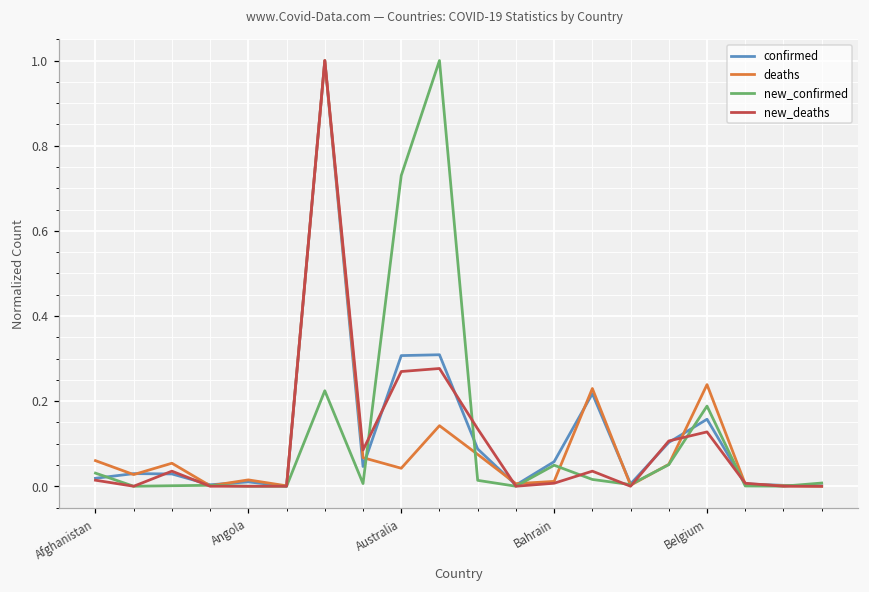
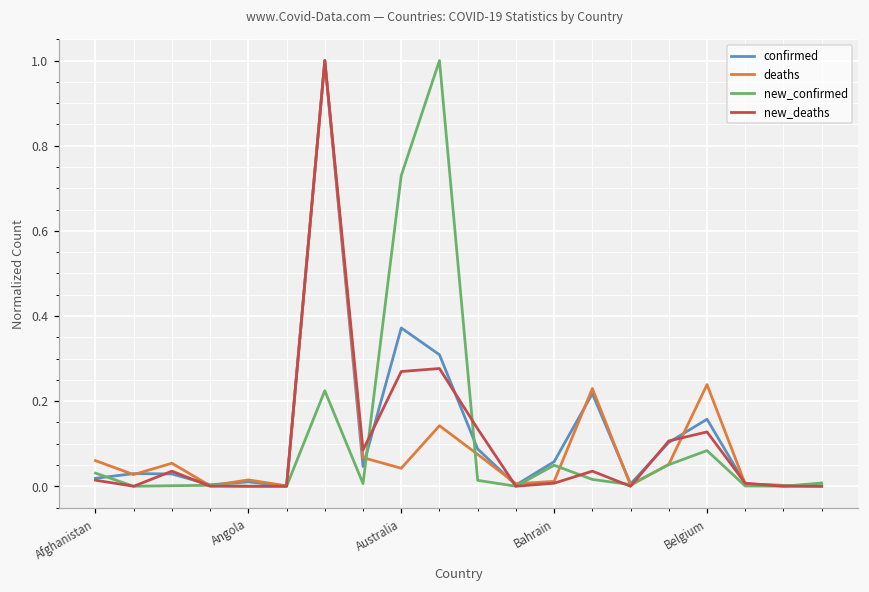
  {
    "confirmed": {
-     "Australia": 0.31,
+     "Australia": 0.37,
      "Bahrain": 0.06,
      "Belgium": 0.16
    },
    "new_confirmed": {
      "Afghanistan": 0.03,
      "Australia": 0.73,
      "Bahrain": 0.05,
-     "Belgium": 0.19
+     "Belgium": 0.08
    }
  }
